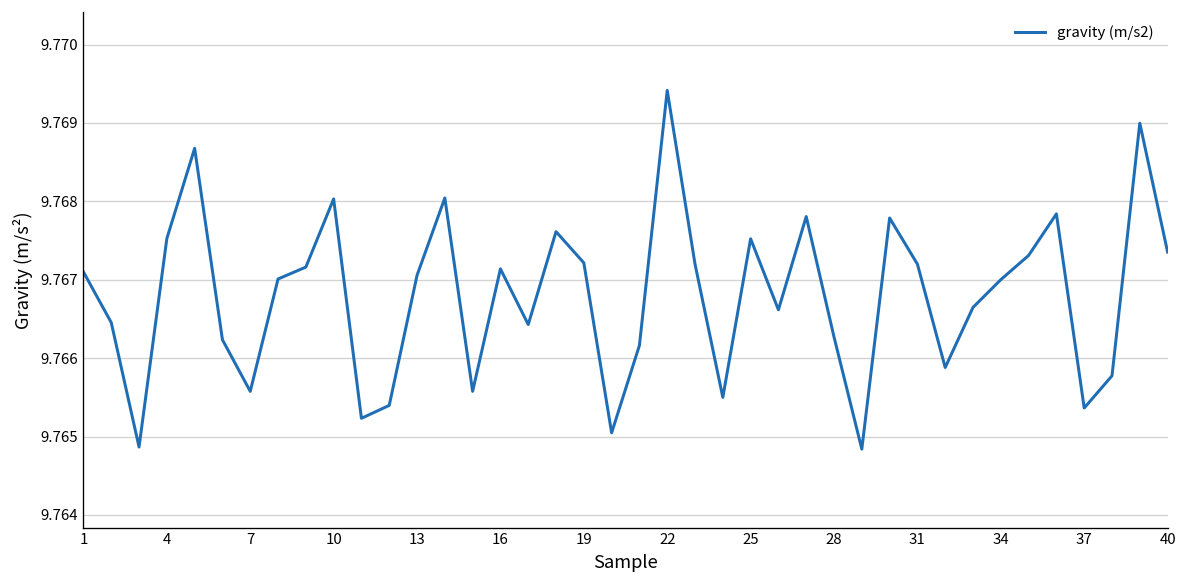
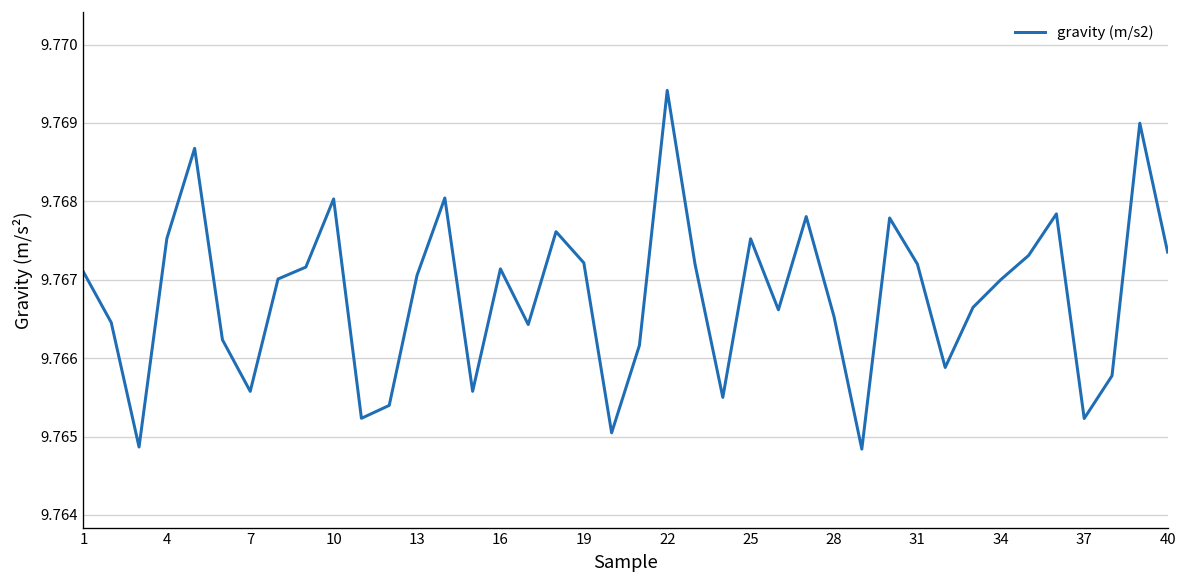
  {
    "1": 9.7671,
    "4": 9.7675,
    "7": 9.7656,
    "10": 9.7680,
    "13": 9.7671,
    "16": 9.7671,
    "19": 9.7672,
    "22": 9.7694,
    "25": 9.7675,
-   "28": 9.7663,
+   "28": 9.7665,
    "31": 9.7672,
    "34": 9.7670,
-   "37": 9.7654,
+   "37": 9.7652,
    "40": 9.7674
  }
